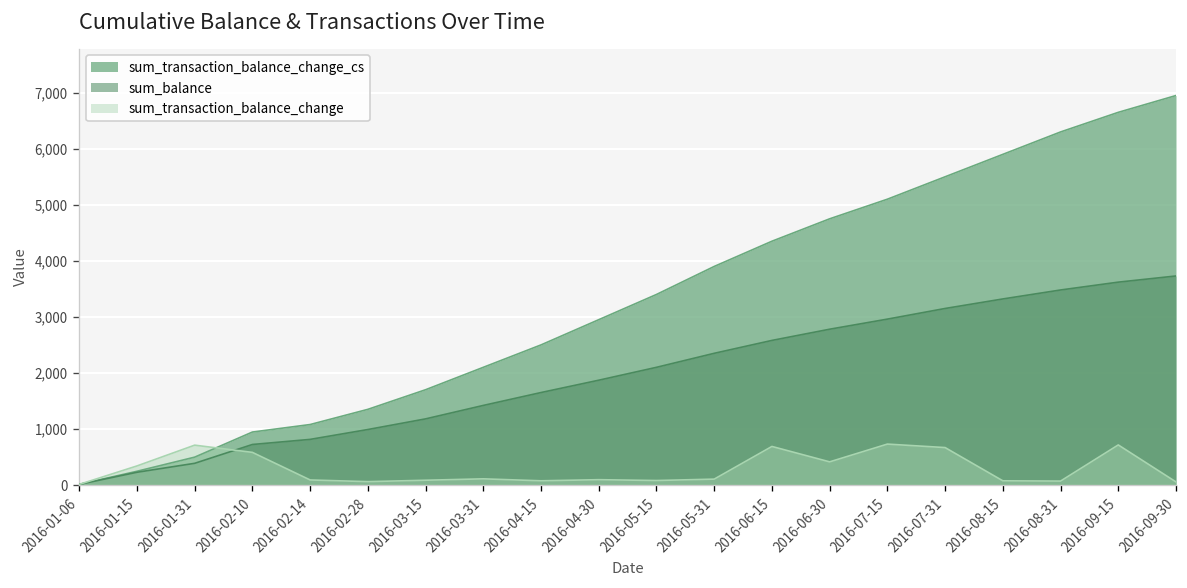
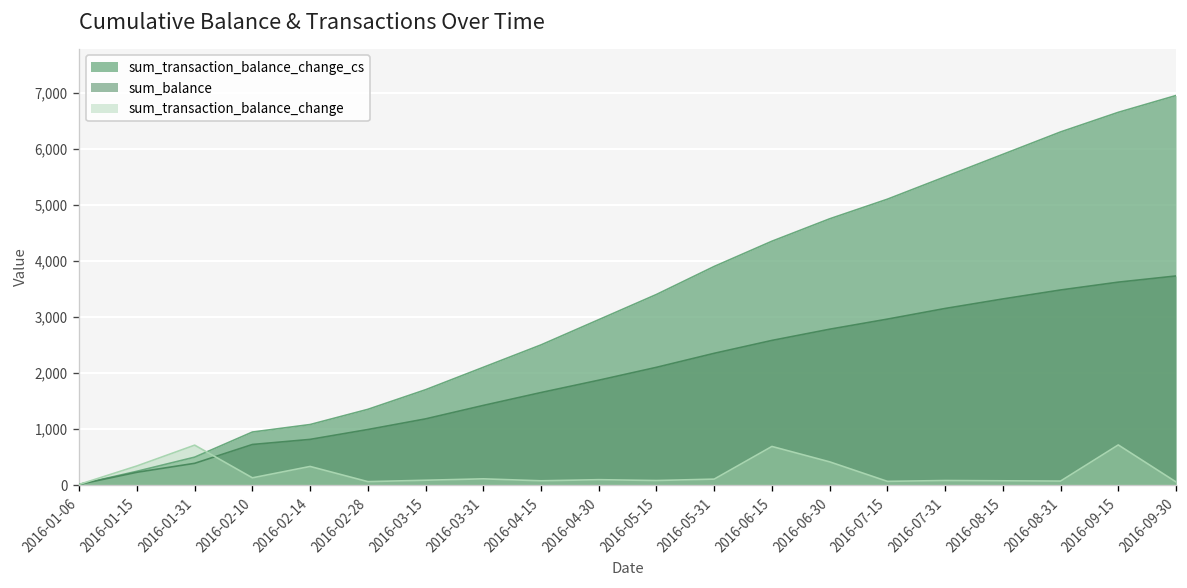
  {
    "sum_transaction_balance_change": {
      "2016-01-15": 300,
      "2016-01-31": 700,
-     "2016-02-10": 600,
-     "2016-02-14": 100,
+     "2016-02-10": 100,
+     "2016-02-14": 300,
      "2016-02-28": 100,
      "2016-03-15": 100,
      "2016-03-31": 100,
      "2016-04-15": 100,
      "2016-04-30": 100,
      "2016-05-15": 100,
      "2016-05-31": 100,
      "2016-06-15": 700,
      "2016-06-30": 400,
-     "2016-07-15": 700,
-     "2016-07-31": 700,
+     "2016-07-15": 100,
+     "2016-07-31": 100,
      "2016-08-15": 100,
      "2016-08-31": 100,
      "2016-09-15": 700,
      "2016-09-30": 100
    }
  }
